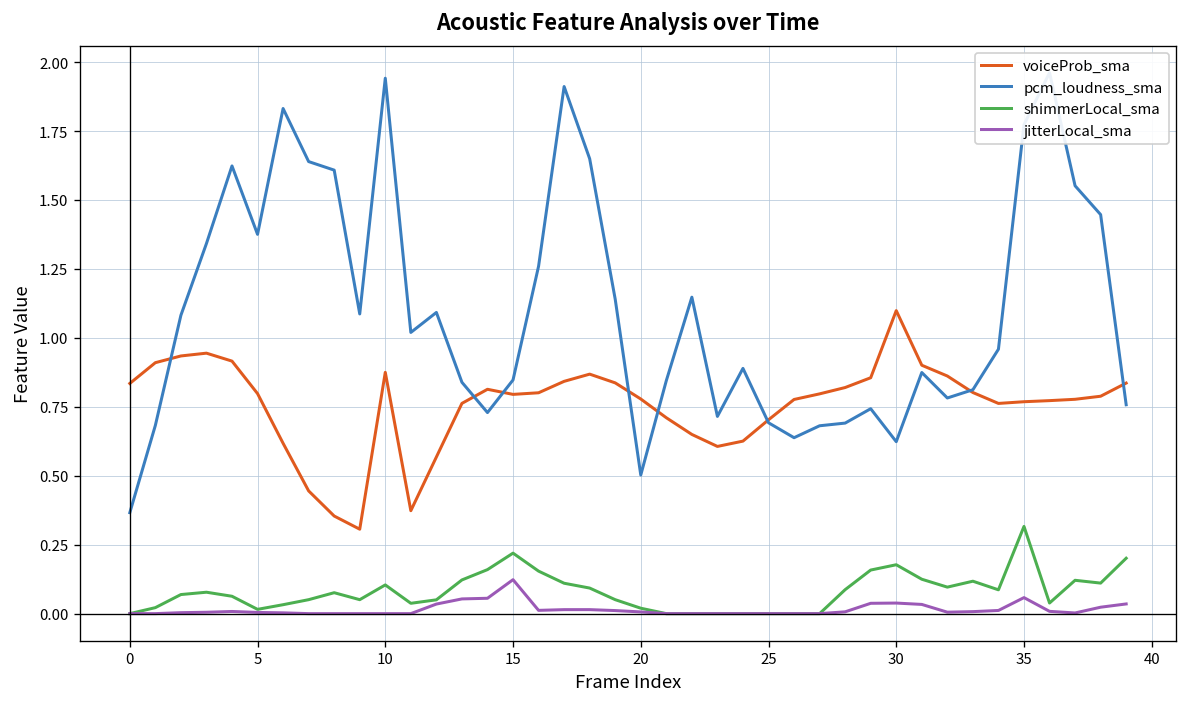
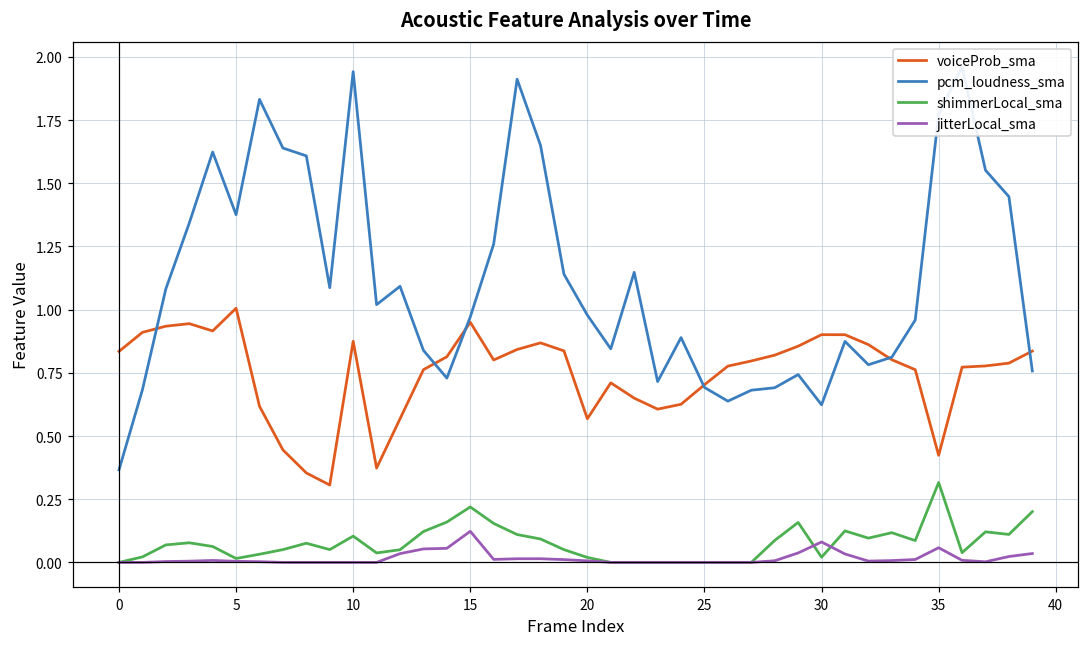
  {
    "voiceProb_sma": {
      "0": 0.83,
-     "5": 0.80,
+     "5": 1.01,
      "10": 0.87,
-     "15": 0.79,
-     "20": 0.78,
-     "30": 1.10,
-     "35": 0.77
+     "15": 0.95,
+     "20": 0.57,
+     "30": 0.90,
+     "35": 0.42
    },
    "pcm_loudness_sma": {
      "0": 0.37,
      "5": 1.38,
      "10": 1.94,
-     "15": 0.85,
-     "20": 0.50,
+     "15": 0.97,
+     "20": 0.98,
      "30": 0.62
    },
    "shimmerLocal_sma": {
      "5": 0.02,
      "10": 0.10,
      "15": 0.22,
      "20": 0.02,
-     "30": 0.18,
+     "30": 0.02,
      "35": 0.32
    },
    "jitterLocal_sma": {
      "5": 0.00,
      "10": 0.00,
      "15": 0.12,
      "20": 0.01,
-     "30": 0.04,
+     "30": 0.08,
      "35": 0.06
    }
  }
